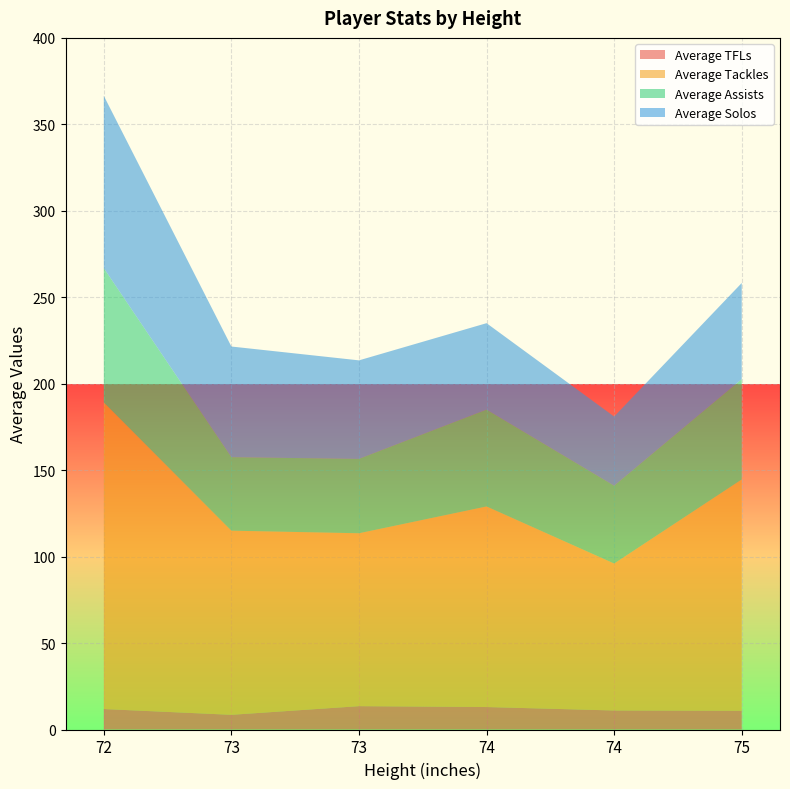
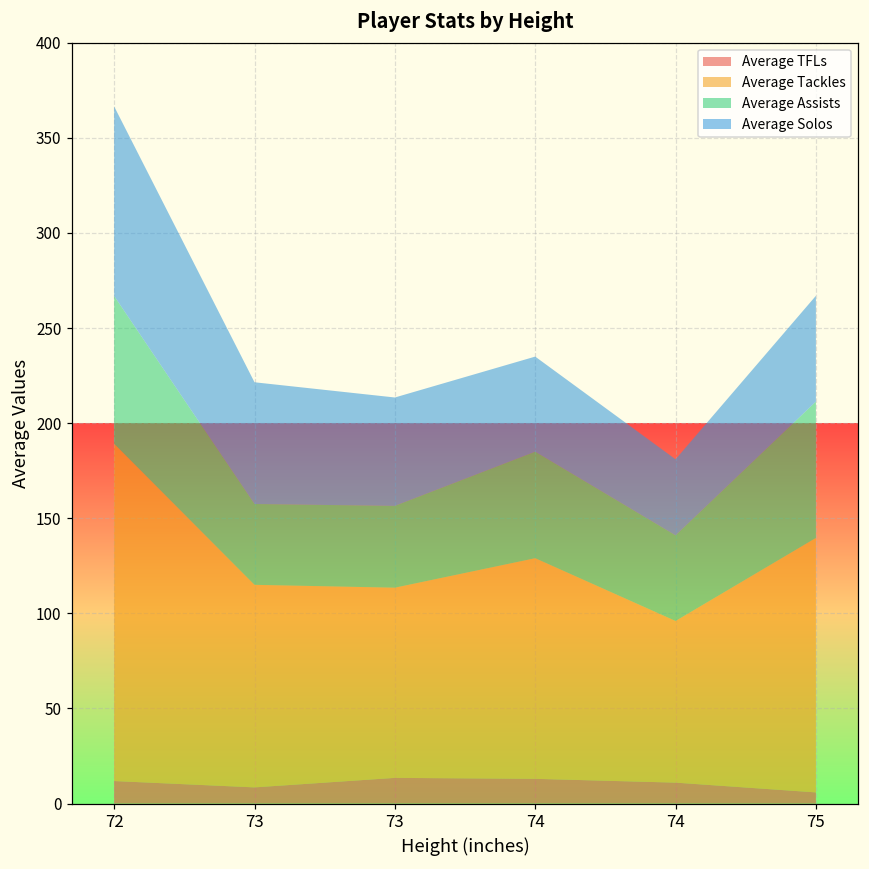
  {
    "Average TFLs": {
      "72": 12,
-     "75": 11
+     "75": 6
    },
    "Average Tackles": {
      "72": 177,
      "75": 134
    },
    "Average Assists": {
      "72": 78,
-     "75": 58
+     "75": 72
    },
    "Average Solos": {
      "72": 100,
      "75": 56
    }
  }
